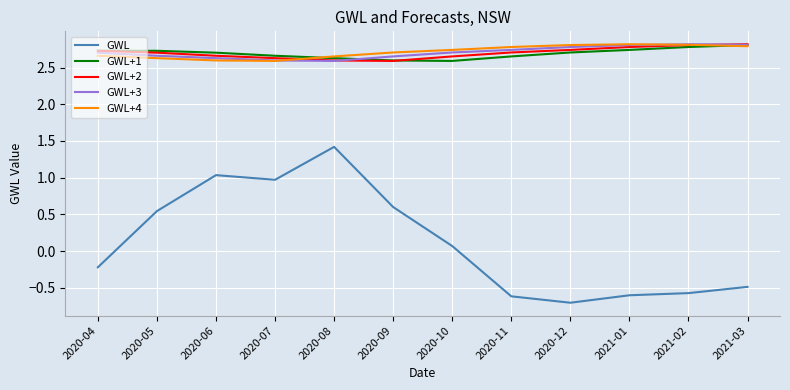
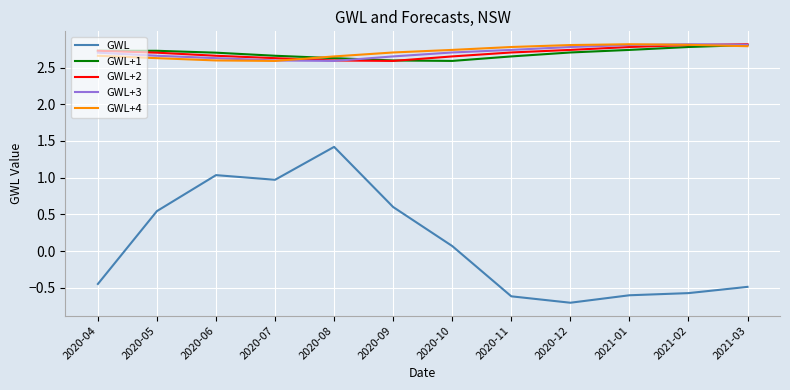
  {
    "GWL": {
-     "2020-04": -0.2,
+     "2020-04": -0.4,
      "2020-05": 0.5,
      "2020-06": 1.0,
      "2020-07": 1.0,
      "2020-08": 1.4,
      "2020-09": 0.6,
      "2020-10": 0.1,
      "2020-11": -0.6,
      "2020-12": -0.7,
      "2021-01": -0.6,
      "2021-02": -0.6,
      "2021-03": -0.5
    },
    "GWL+1": {
      "2020-06": 2.7,
      "2020-10": 2.6,
      "2020-11": 2.7,
      "2020-12": 2.7,
      "2021-01": 2.7
    },
    "GWL+2": {
      "2020-10": 2.7,
      "2020-11": 2.7,
      "2020-12": 2.7
    },
    "GWL+3": {
      "2020-09": 2.7,
      "2020-10": 2.7,
      "2020-11": 2.7
    },
    "GWL+4": {
      "2020-09": 2.7,
      "2020-10": 2.7,
      "2020-11": 2.8
    }
  }
